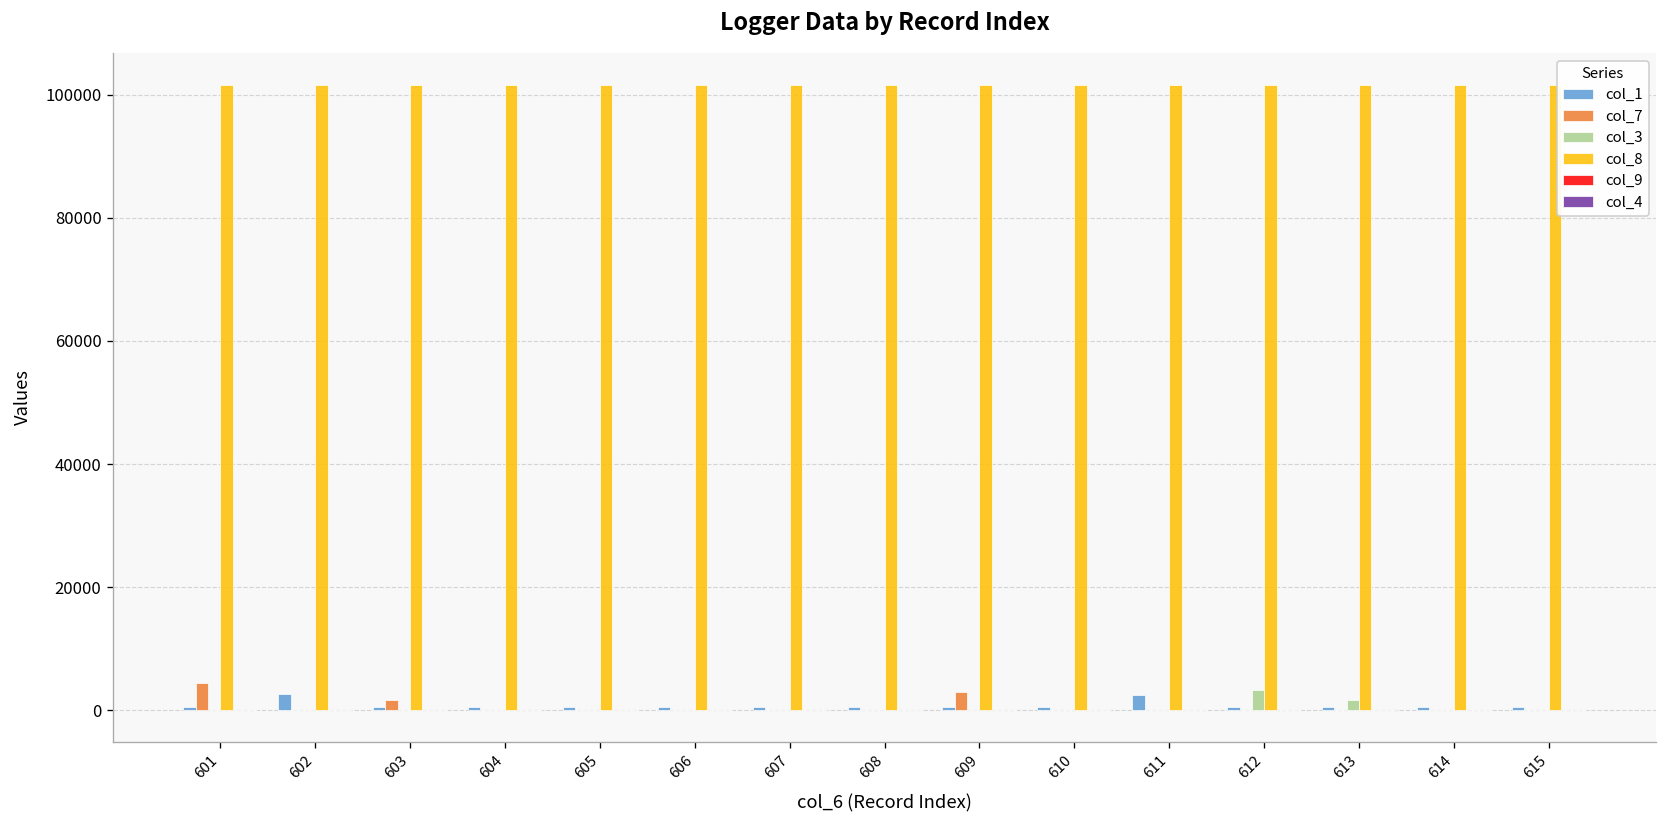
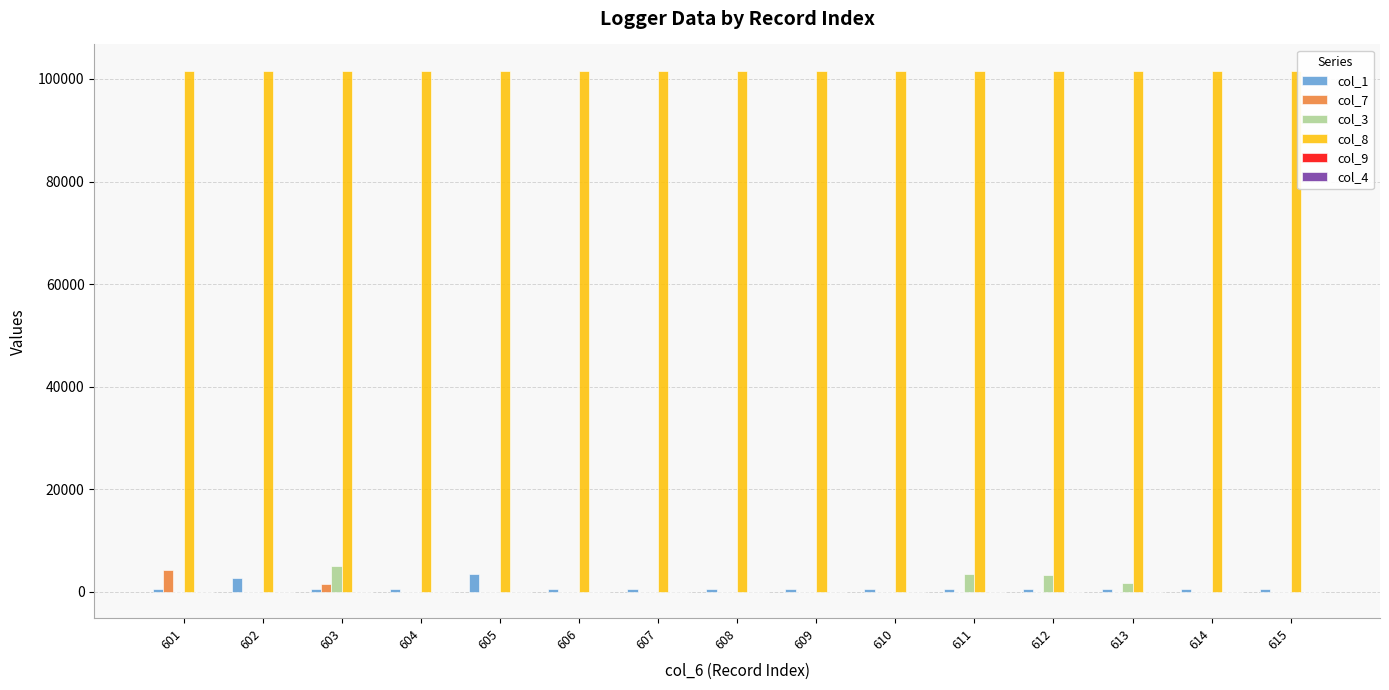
  {
    "col_1": {
      "601": 1000,
      "602": 3000,
      "603": 1000,
      "604": 1000,
-     "605": 1000,
+     "605": 4000,
      "606": 1000,
      "607": 1000,
      "608": 1000,
      "609": 1000,
      "610": 1000,
-     "611": 2000,
+     "611": 1000,
      "612": 1000,
      "613": 1000,
      "614": 1000,
      "615": 1000
    },
    "col_7": {
      "601": 4000,
      "603": 2000,
-     "609": 3000
+     "609": 0
    },
    "col_3": {
-     "603": 0,
-     "611": 0,
+     "603": 5000,
+     "611": 3000,
      "612": 3000,
      "613": 2000
    },
    "col_8": {
      "601": 102000,
      "602": 102000,
      "603": 102000,
      "604": 102000,
      "605": 102000,
      "606": 102000,
      "607": 102000,
      "608": 102000,
      "609": 102000,
      "610": 102000,
      "611": 102000,
      "612": 102000,
      "613": 102000,
      "614": 102000,
      "615": 102000
    }
  }
